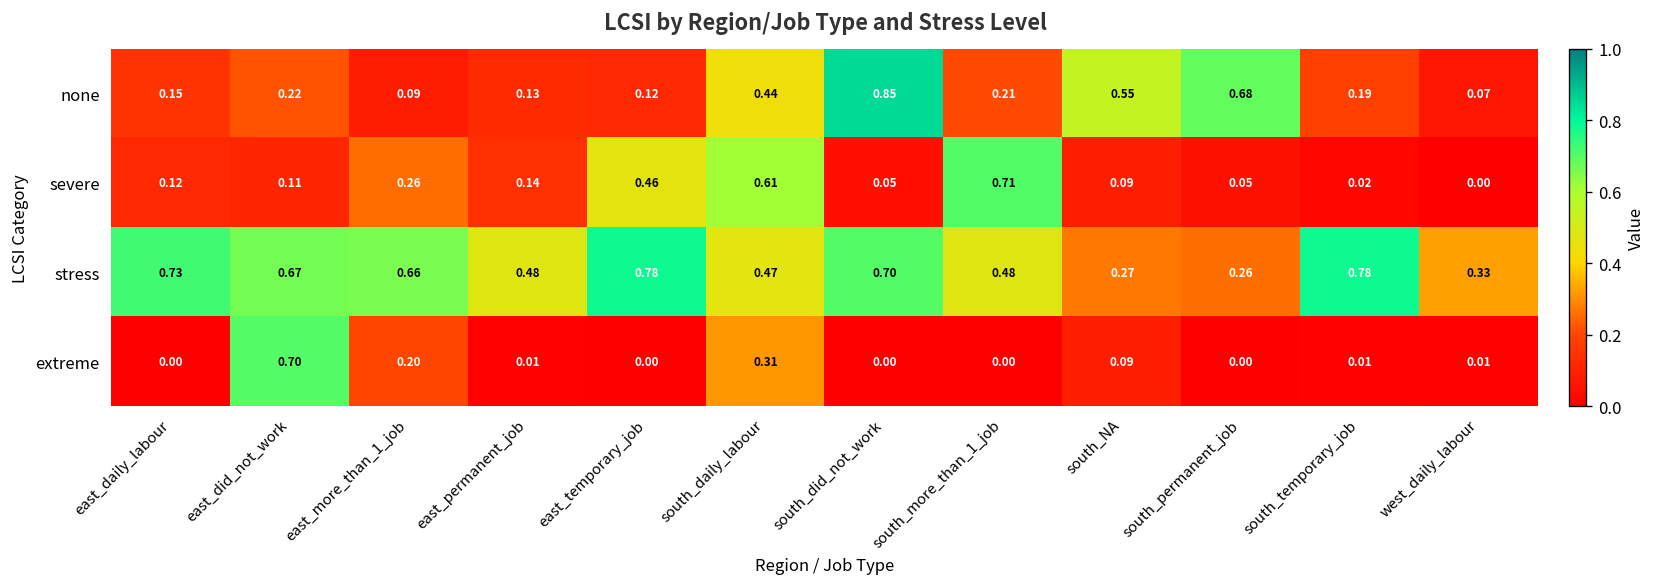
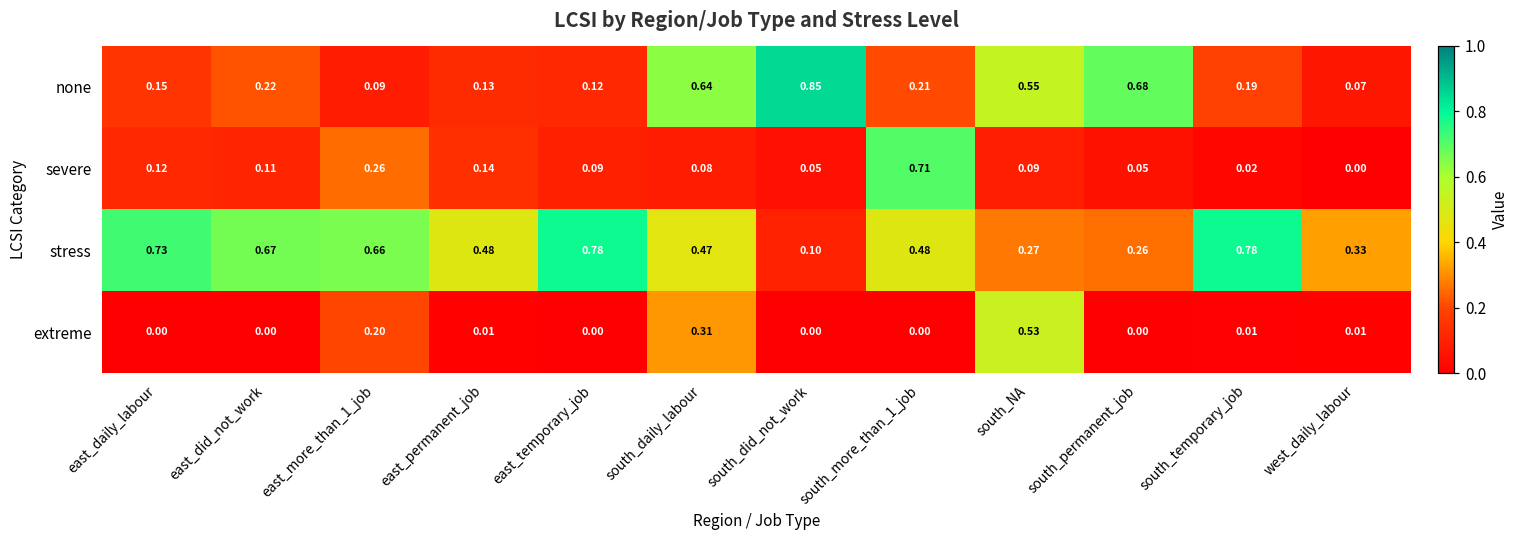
  {
    "none": {
      "east_daily_labour": 0.15,
      "east_did_not_work": 0.22,
      "east_more_than_1_job": 0.09,
      "east_permanent_job": 0.13,
      "east_temporary_job": 0.12,
-     "south_daily_labour": 0.44,
+     "south_daily_labour": 0.64,
      "south_did_not_work": 0.85,
      "south_more_than_1_job": 0.21,
      "south_NA": 0.55,
      "south_permanent_job": 0.68,
      "south_temporary_job": 0.19,
      "west_daily_labour": 0.07
    },
    "severe": {
      "east_daily_labour": 0.12,
      "east_did_not_work": 0.11,
      "east_more_than_1_job": 0.26,
      "east_permanent_job": 0.14,
-     "east_temporary_job": 0.46,
-     "south_daily_labour": 0.61,
+     "east_temporary_job": 0.09,
+     "south_daily_labour": 0.08,
      "south_did_not_work": 0.05,
      "south_more_than_1_job": 0.71,
      "south_NA": 0.09,
      "south_permanent_job": 0.05,
      "south_temporary_job": 0.02,
      "west_daily_labour": 0.00
    },
    "stress": {
      "east_daily_labour": 0.73,
      "east_did_not_work": 0.67,
      "east_more_than_1_job": 0.66,
      "east_permanent_job": 0.48,
      "east_temporary_job": 0.78,
      "south_daily_labour": 0.47,
-     "south_did_not_work": 0.70,
+     "south_did_not_work": 0.10,
      "south_more_than_1_job": 0.48,
      "south_NA": 0.27,
      "south_permanent_job": 0.26,
      "south_temporary_job": 0.78,
      "west_daily_labour": 0.33
    },
    "extreme": {
      "east_daily_labour": 0.00,
-     "east_did_not_work": 0.70,
+     "east_did_not_work": 0.00,
      "east_more_than_1_job": 0.20,
      "east_permanent_job": 0.01,
      "east_temporary_job": 0.00,
      "south_daily_labour": 0.31,
      "south_did_not_work": 0.00,
      "south_more_than_1_job": 0.00,
-     "south_NA": 0.09,
+     "south_NA": 0.53,
      "south_permanent_job": 0.00,
      "south_temporary_job": 0.01,
      "west_daily_labour": 0.01
    }
  }
